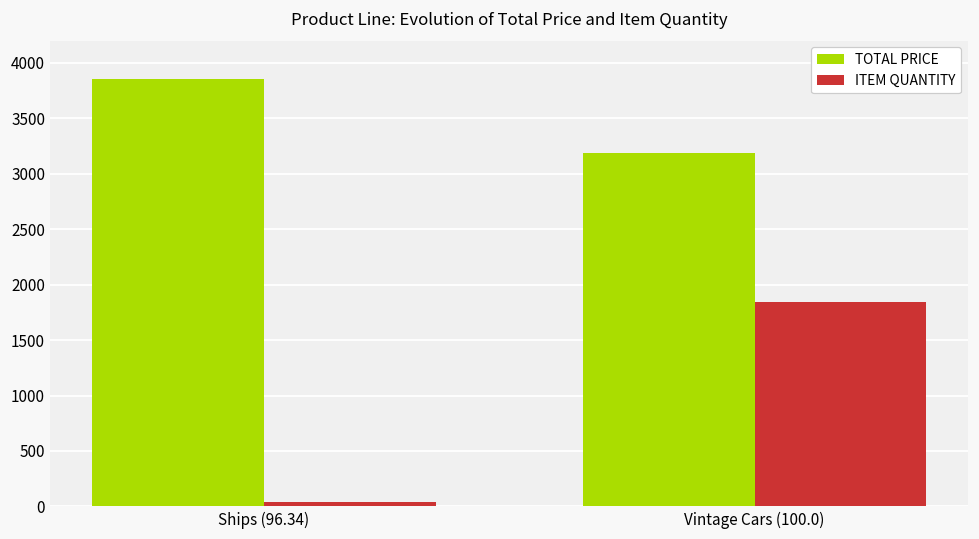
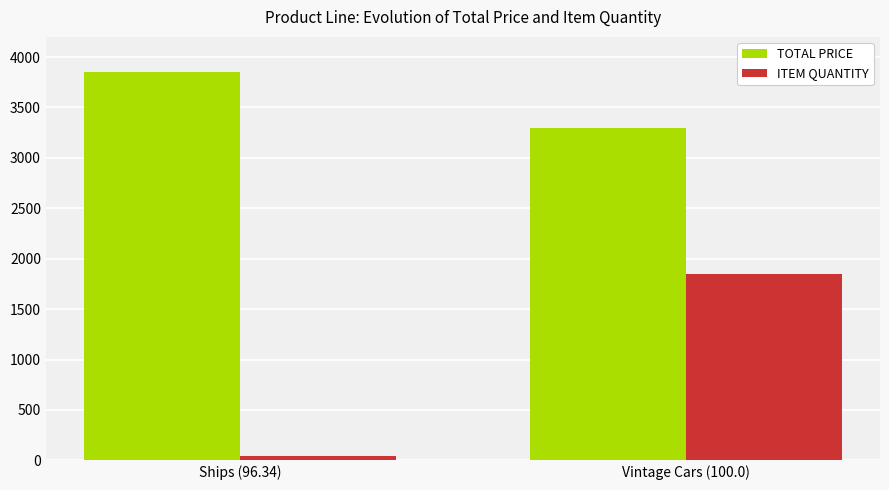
  {
    "TOTAL PRICE": {
      "Ships (96.34)": 3850,
-     "Vintage Cars (100.0)": 3190
+     "Vintage Cars (100.0)": 3300
    },
    "ITEM QUANTITY": {
      "Ships (96.34)": 40,
      "Vintage Cars (100.0)": 1840
    }
  }
